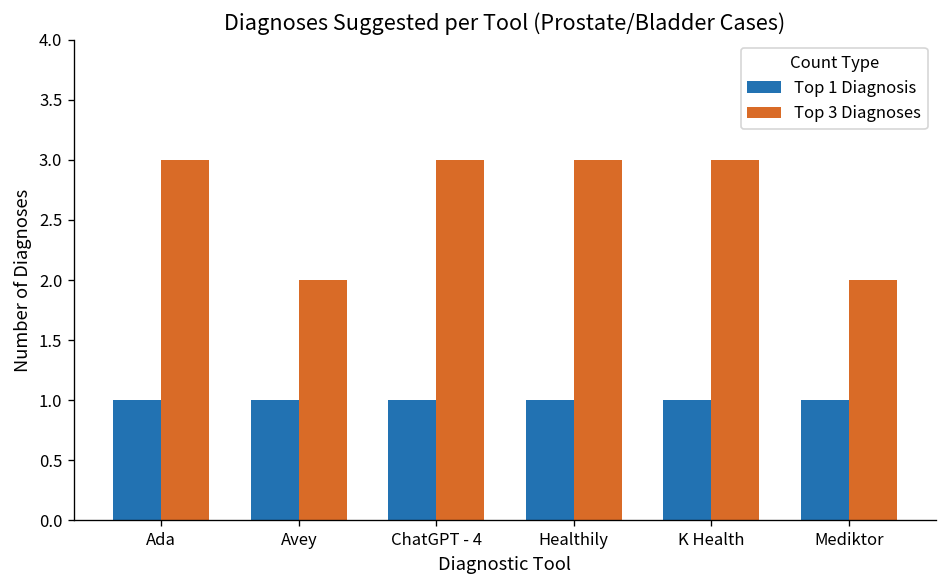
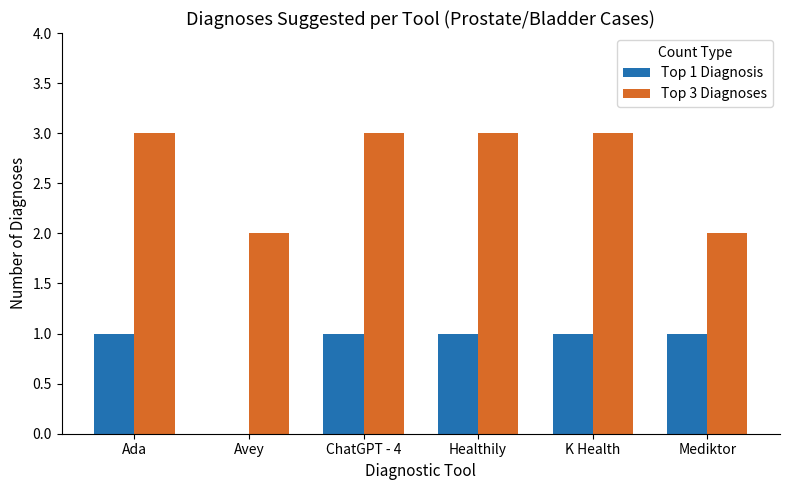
  {
    "Top 1 Diagnosis": {
      "Ada": 1,
-     "Avey": 1,
+     "Avey": 0,
      "ChatGPT - 4": 1,
      "Healthily": 1,
      "K Health": 1,
      "Mediktor": 1
    },
    "Top 3 Diagnoses": {
      "Ada": 3,
      "Avey": 2,
      "ChatGPT - 4": 3,
      "Healthily": 3,
      "K Health": 3,
      "Mediktor": 2
    }
  }
